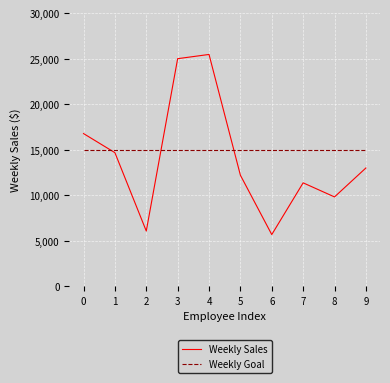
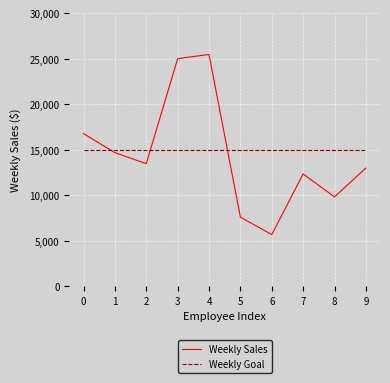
  {
    "Weekly Sales": {
      "0": "17,000",
      "1": "15,000",
-     "2": "6,000",
+     "2": "13,000",
      "3": "25,000",
      "4": "25,000",
-     "5": "12,000",
+     "5": "8,000",
      "6": "6,000",
-     "7": "11,000",
+     "7": "12,000",
      "8": "10,000",
      "9": "13,000"
    },
    "Weekly Goal": {
      "0": "15,000",
      "1": "15,000",
      "2": "15,000",
      "3": "15,000",
      "4": "15,000",
      "5": "15,000",
      "6": "15,000",
      "7": "15,000",
      "8": "15,000",
      "9": "15,000"
    }
  }
